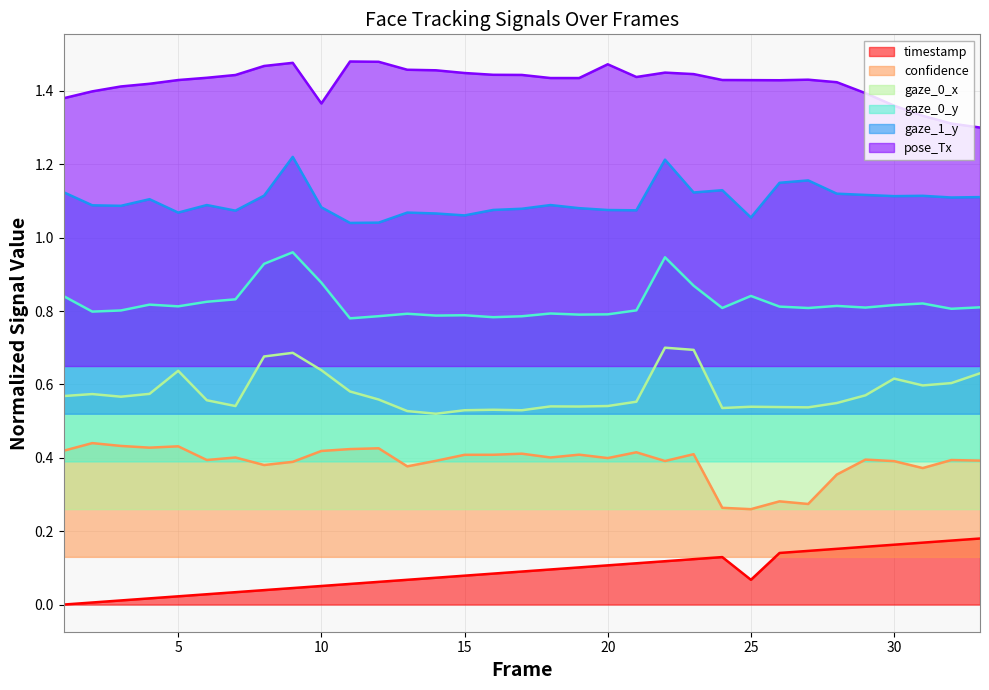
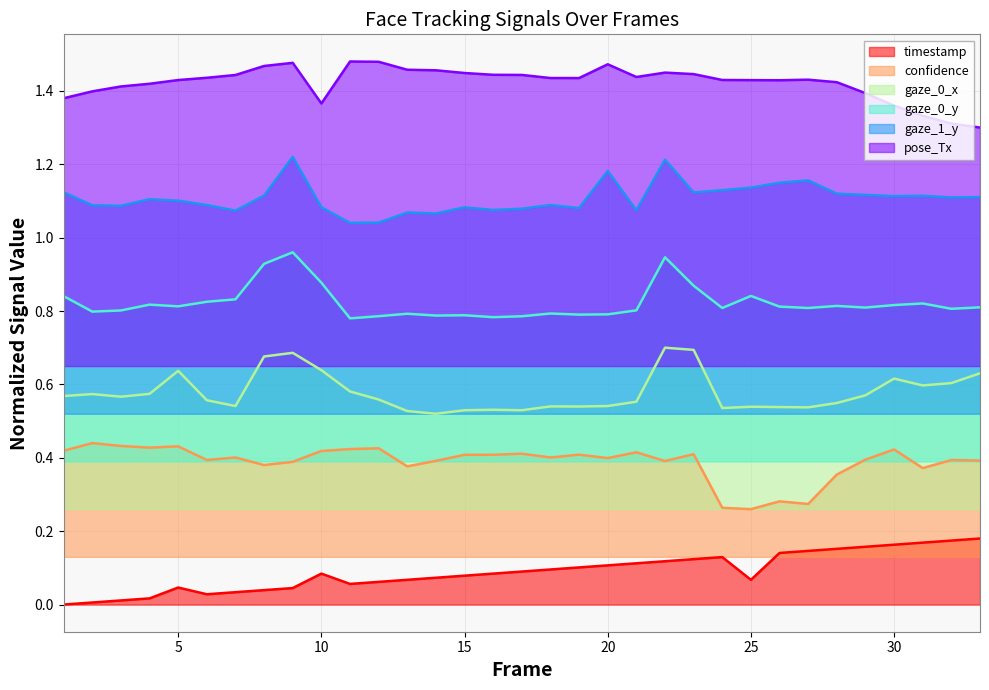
  {
    "timestamp": {
-     "5": 0.02,
-     "10": 0.05,
+     "5": 0.05,
+     "10": 0.08,
      "15": 0.08,
      "20": 0.11,
      "25": 0.07,
      "30": 0.16
    },
    "confidence": {
      "5": 0.43,
      "10": 0.42,
      "15": 0.41,
      "20": 0.40,
      "25": 0.26,
-     "30": 0.39
+     "30": 0.42
    },
    "gaze_0_x": {
      "5": 0.64,
      "10": 0.64,
      "15": 0.53,
      "20": 0.54,
      "30": 0.62
    },
    "gaze_0_y": {
      "5": 0.81,
      "10": 0.88,
      "15": 0.79,
      "20": 0.79,
      "25": 0.84,
      "30": 0.82
    },
    "gaze_1_y": {
-     "5": 1.07,
+     "5": 1.10,
      "10": 1.08,
-     "15": 1.06,
-     "20": 1.08,
-     "25": 1.05,
+     "15": 1.08,
+     "20": 1.18,
+     "25": 1.14,
      "30": 1.11
    },
    "pose_Tx": {
      "5": 1.43,
      "10": 1.37,
      "15": 1.45,
      "20": 1.47,
      "25": 1.43
    }
  }
